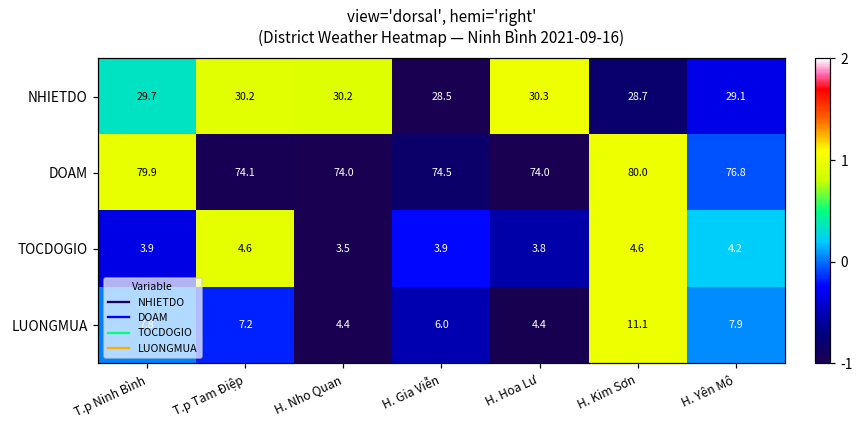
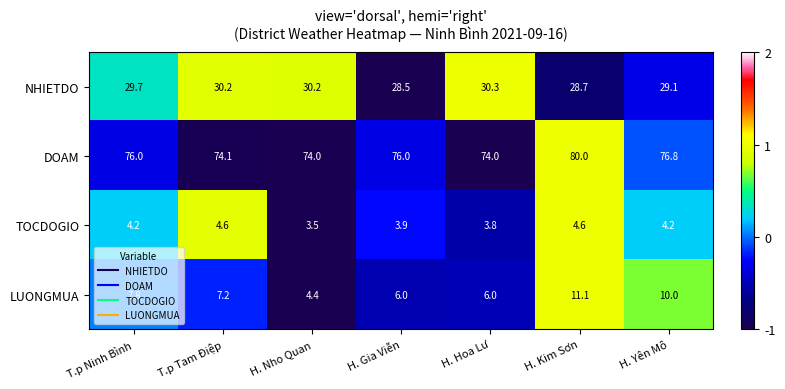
  {
    "NHIETDO": {
      "T.p Ninh Bình": 29.7,
      "T.p Tam Điệp": 30.2,
      "H. Nho Quan": 30.2,
      "H. Gia Viễn": 28.5,
      "H. Hoa Lư": 30.3,
      "H. Kim Sơn": 28.7,
      "H. Yên Mô": 29.1
    },
    "DOAM": {
-     "T.p Ninh Bình": 79.9,
+     "T.p Ninh Bình": 76.0,
      "T.p Tam Điệp": 74.1,
      "H. Nho Quan": 74.0,
-     "H. Gia Viễn": 74.5,
+     "H. Gia Viễn": 76.0,
      "H. Hoa Lư": 74.0,
      "H. Kim Sơn": 80.0,
      "H. Yên Mô": 76.8
    },
    "TOCDOGIO": {
-     "T.p Ninh Bình": 3.9,
+     "T.p Ninh Bình": 4.2,
      "T.p Tam Điệp": 4.6,
      "H. Nho Quan": 3.5,
      "H. Gia Viễn": 3.9,
      "H. Hoa Lư": 3.8,
      "H. Kim Sơn": 4.6,
      "H. Yên Mô": 4.2
    },
    "LUONGMUA": {
      "T.p Tam Điệp": 7.2,
      "H. Nho Quan": 4.4,
      "H. Gia Viễn": 6.0,
-     "H. Hoa Lư": 4.4,
+     "H. Hoa Lư": 6.0,
      "H. Kim Sơn": 11.1,
-     "H. Yên Mô": 7.9
+     "H. Yên Mô": 10.0
    }
  }
